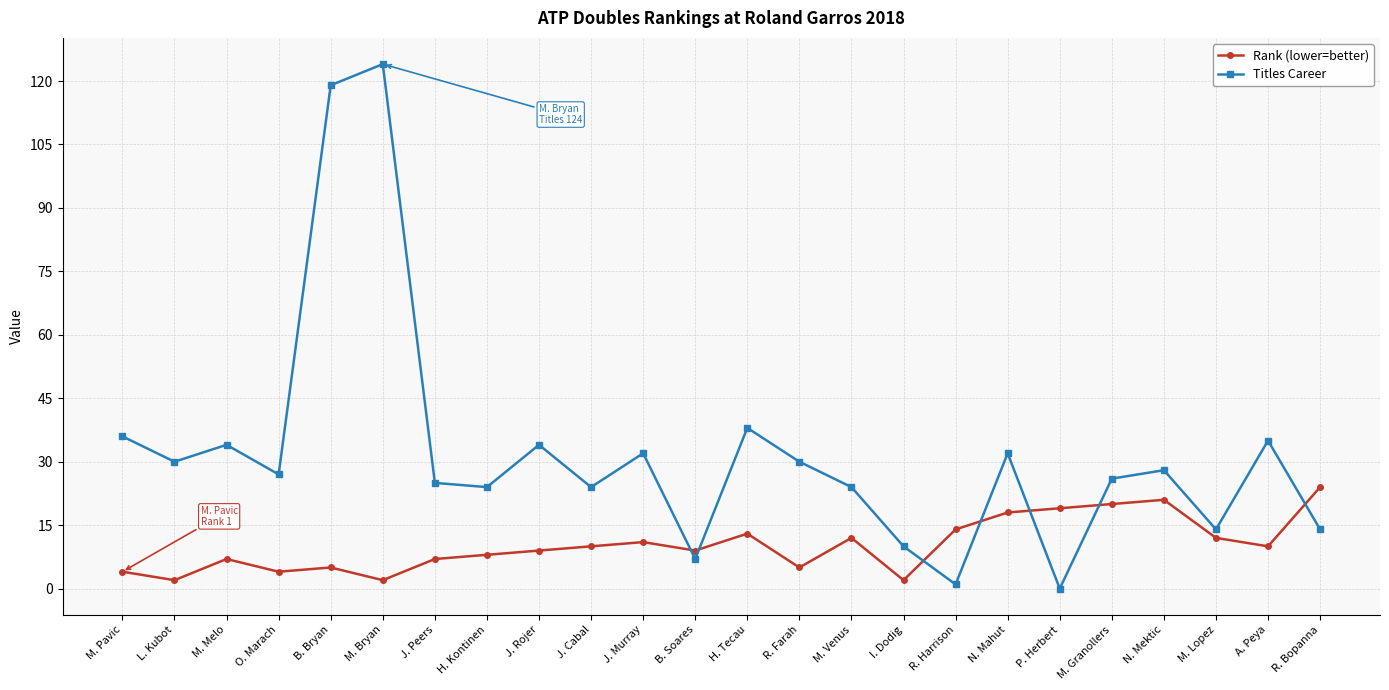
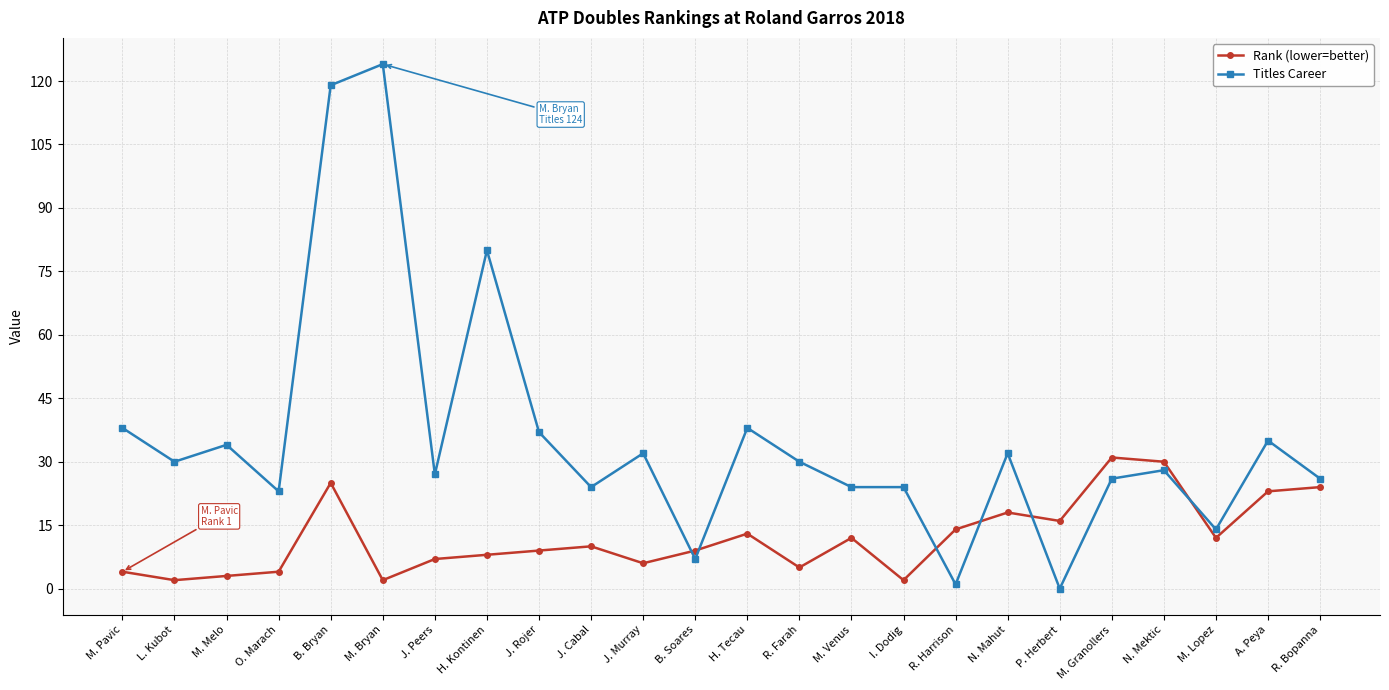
  {
    "Rank (lower=better)": {
      "M. Pavic": 4,
      "L. Kubot": 2,
-     "M. Melo": 7,
+     "M. Melo": 3,
      "O. Marach": 4,
-     "B. Bryan": 5,
+     "B. Bryan": 25,
      "M. Bryan": 2,
      "J. Peers": 7,
      "H. Kontinen": 8,
      "J. Rojer": 9,
      "J. Cabal": 10,
-     "J. Murray": 11,
+     "J. Murray": 6,
      "B. Soares": 9,
      "H. Tecau": 13,
      "R. Farah": 5,
      "M. Venus": 12,
      "I. Dodig": 2,
      "R. Harrison": 14,
      "N. Mahut": 18,
-     "P. Herbert": 19,
-     "M. Granollers": 20,
-     "N. Mektic": 21,
+     "P. Herbert": 16,
+     "M. Granollers": 31,
+     "N. Mektic": 30,
      "M. Lopez": 12,
-     "A. Peya": 10,
+     "A. Peya": 23,
      "R. Bopanna": 24
    },
    "Titles Career": {
-     "M. Pavic": 36,
+     "M. Pavic": 38,
      "L. Kubot": 30,
      "M. Melo": 34,
-     "O. Marach": 27,
+     "O. Marach": 23,
      "B. Bryan": 119,
-     "J. Peers": 25,
-     "H. Kontinen": 24,
-     "J. Rojer": 34,
+     "J. Peers": 27,
+     "H. Kontinen": 80,
+     "J. Rojer": 37,
      "J. Cabal": 24,
      "J. Murray": 32,
      "B. Soares": 7,
      "H. Tecau": 38,
      "R. Farah": 30,
      "M. Venus": 24,
-     "I. Dodig": 10,
+     "I. Dodig": 24,
      "R. Harrison": 1,
      "N. Mahut": 32,
      "P. Herbert": 0,
      "M. Granollers": 26,
      "N. Mektic": 28,
      "M. Lopez": 14,
      "A. Peya": 35,
-     "R. Bopanna": 14
+     "R. Bopanna": 26
    }
  }
